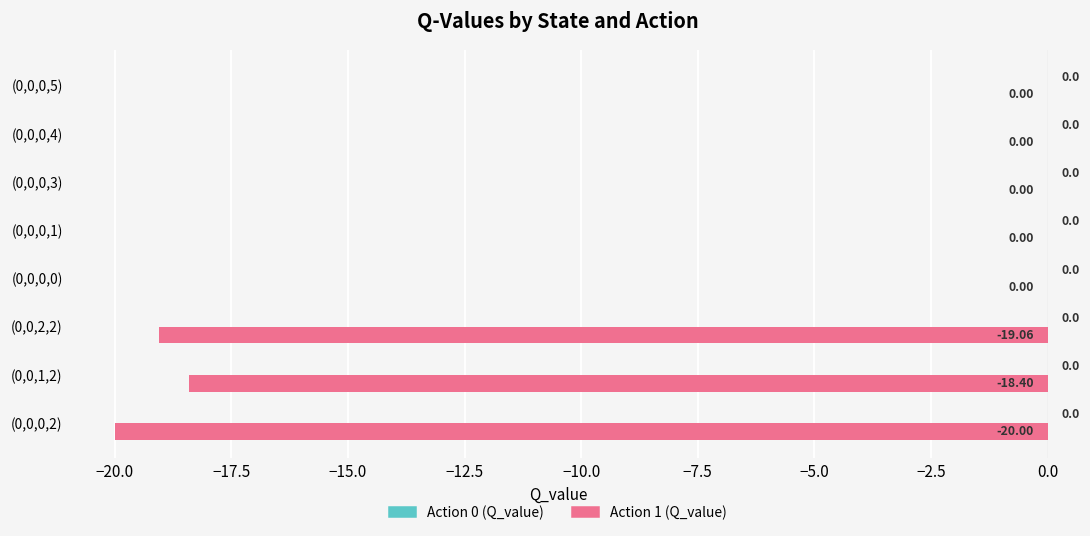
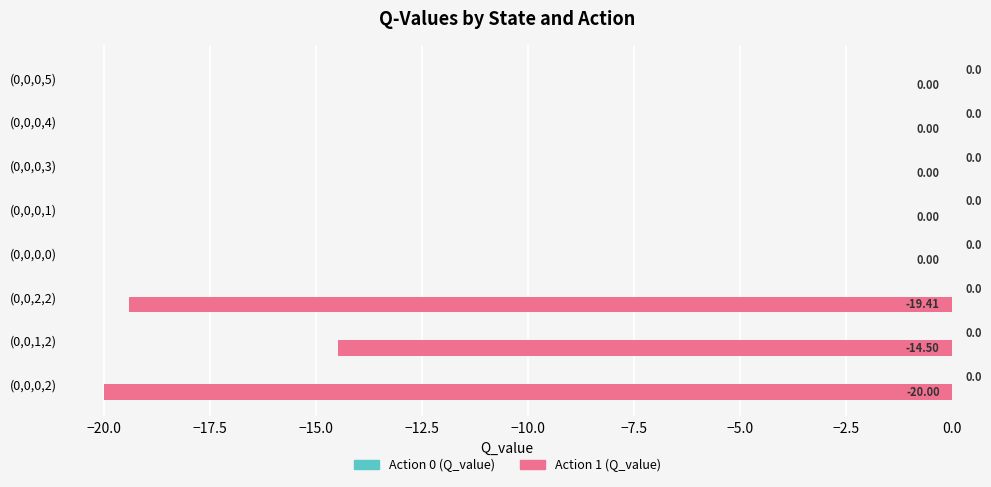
  {
    "Action 0 (Q_value)": {
      "(0,0,0,5)": 0.0,
      "(0,0,0,4)": 0.0,
      "(0,0,0,3)": 0.0,
      "(0,0,0,1)": 0.0,
      "(0,0,0,0)": 0.0,
      "(0,0,2,2)": 0.0,
      "(0,0,1,2)": 0.0,
      "(0,0,0,2)": 0.0
    },
    "Action 1 (Q_value)": {
      "(0,0,0,5)": 0.00,
      "(0,0,0,4)": 0.00,
      "(0,0,0,3)": 0.00,
      "(0,0,0,1)": 0.00,
      "(0,0,0,0)": 0.00,
-     "(0,0,2,2)": -19.06,
-     "(0,0,1,2)": -18.40,
+     "(0,0,2,2)": -19.41,
+     "(0,0,1,2)": -14.50,
      "(0,0,0,2)": -20.00
    }
  }
